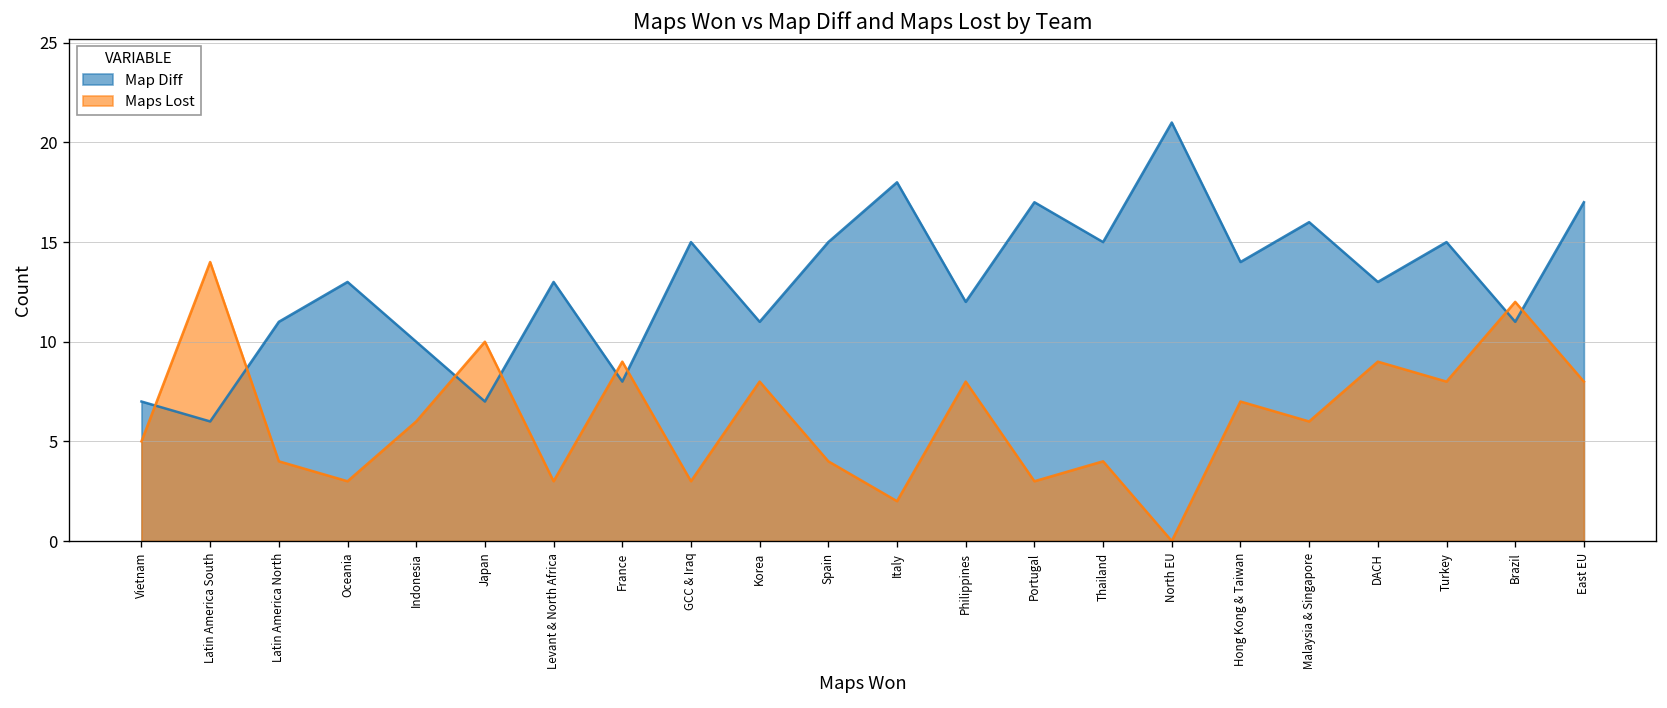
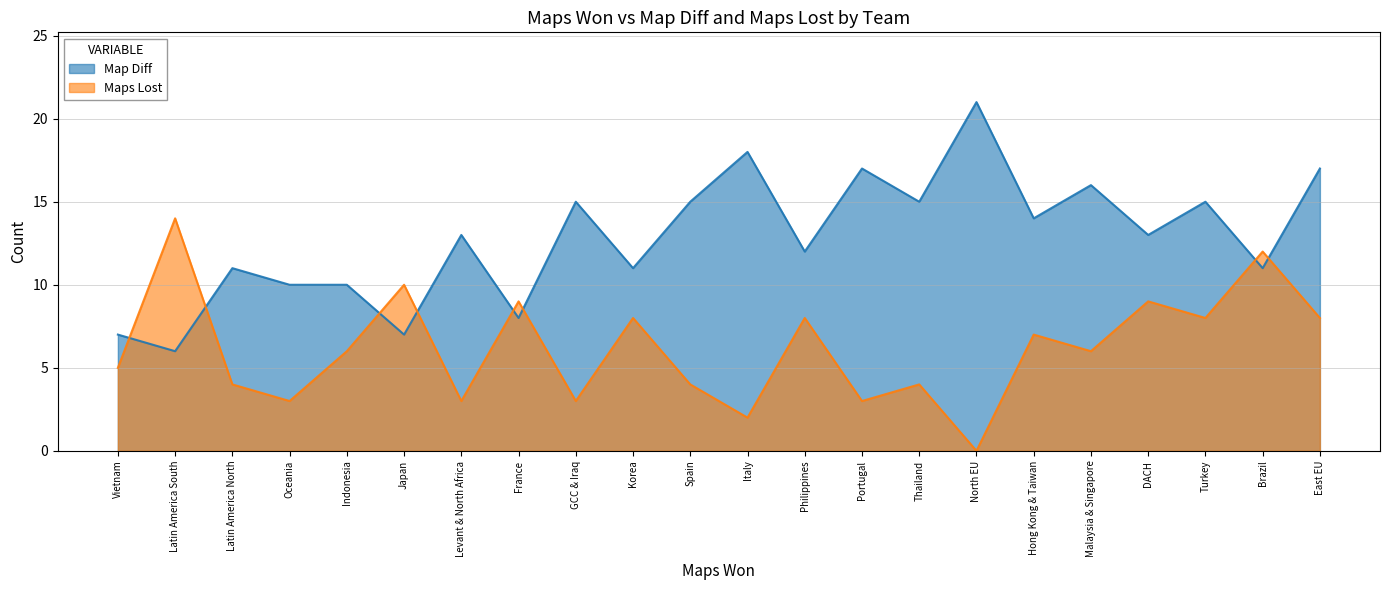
  {
    "Map Diff": {
      "Vietnam": 7,
      "Latin America South": 6,
      "Latin America North": 11,
-     "Oceania": 13,
+     "Oceania": 10,
      "Indonesia": 10,
      "Japan": 7,
      "Levant & North Africa": 13,
      "France": 8,
      "GCC & Iraq": 15,
      "Korea": 11,
      "Spain": 15,
      "Italy": 18,
      "Philippines": 12,
      "Portugal": 17,
      "Thailand": 15,
      "North EU": 21,
      "Hong Kong & Taiwan": 14,
      "Malaysia & Singapore": 16,
      "DACH": 13,
      "Turkey": 15,
      "Brazil": 11,
      "East EU": 17
    },
    "Maps Lost": {
      "Vietnam": 5,
      "Latin America South": 14,
      "Latin America North": 4,
      "Oceania": 3,
      "Indonesia": 6,
      "Japan": 10,
      "Levant & North Africa": 3,
      "France": 9,
      "GCC & Iraq": 3,
      "Korea": 8,
      "Spain": 4,
      "Italy": 2,
      "Philippines": 8,
      "Portugal": 3,
      "Thailand": 4,
      "North EU": 0,
      "Hong Kong & Taiwan": 7,
      "Malaysia & Singapore": 6,
      "DACH": 9,
      "Turkey": 8,
      "Brazil": 12,
      "East EU": 8
    }
  }
